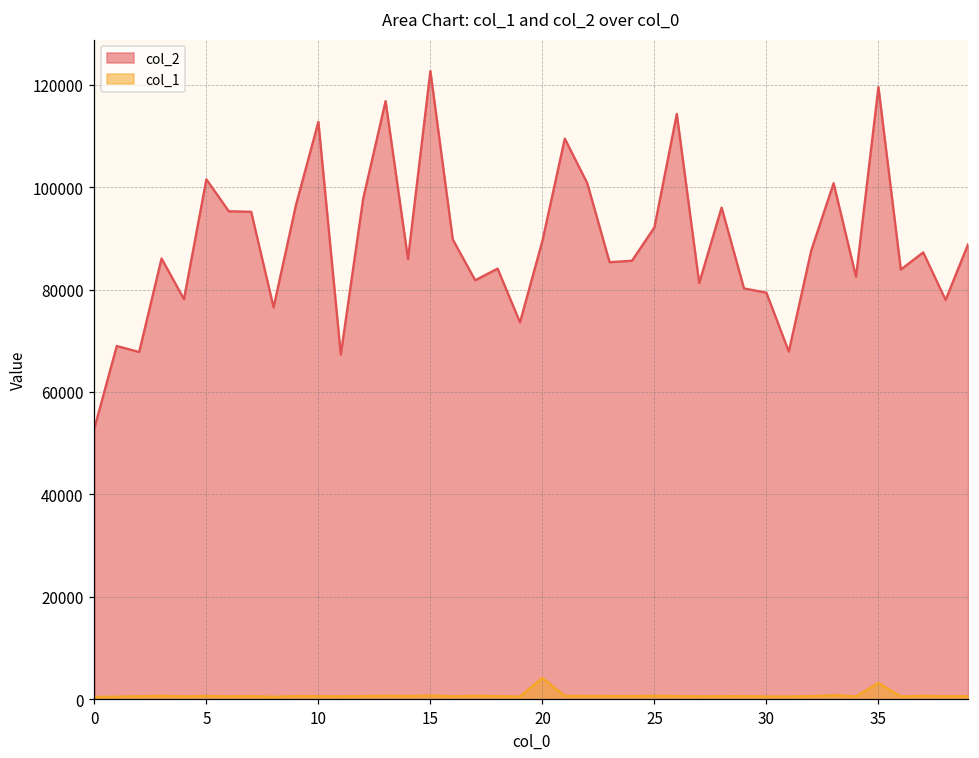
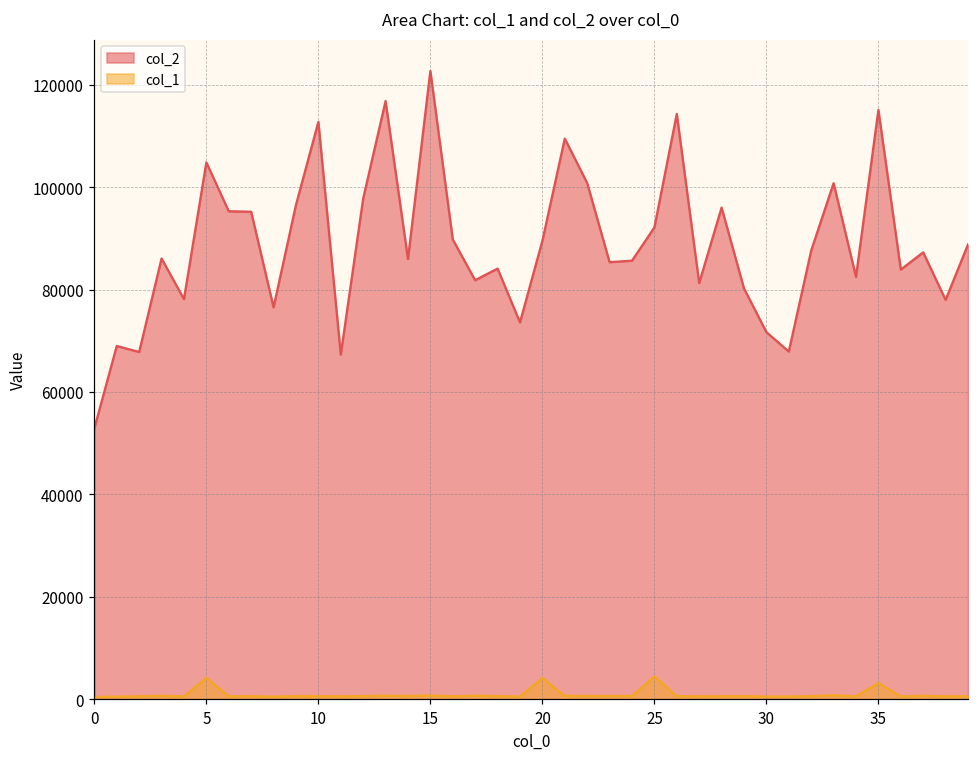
  {
    "col_2": {
      "0": 53000,
-     "5": 102000,
+     "5": 105000,
      "10": 113000,
      "15": 123000,
      "20": 89000,
      "25": 92000,
-     "30": 79000,
-     "35": 120000
+     "30": 72000,
+     "35": 115000
    },
    "col_1": {
      "0": 0,
-     "5": 1000,
+     "5": 4000,
      "10": 1000,
      "15": 1000,
      "20": 4000,
-     "25": 1000,
+     "25": 4000,
      "30": 1000,
      "35": 3000
    }
  }
